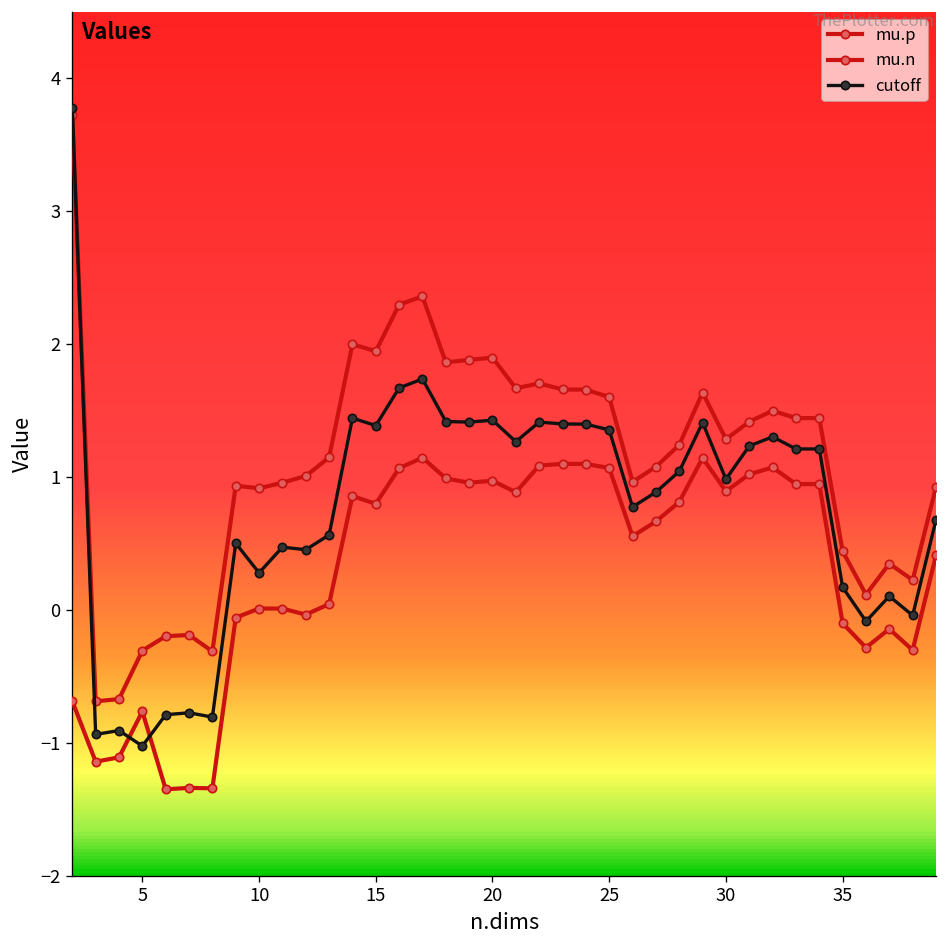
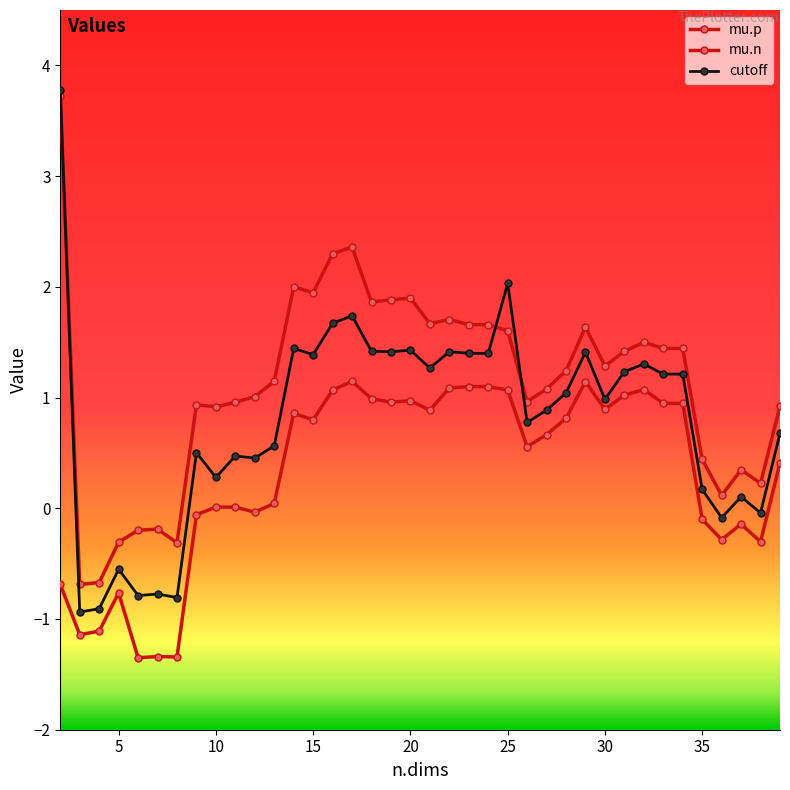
  {
    "cutoff": {
-     "5": -1.02,
+     "5": -0.55,
      "10": 0.28,
      "15": 1.39,
      "20": 1.43,
-     "25": 1.35,
+     "25": 2.03,
      "30": 0.98,
      "35": 0.17
    }
  }
